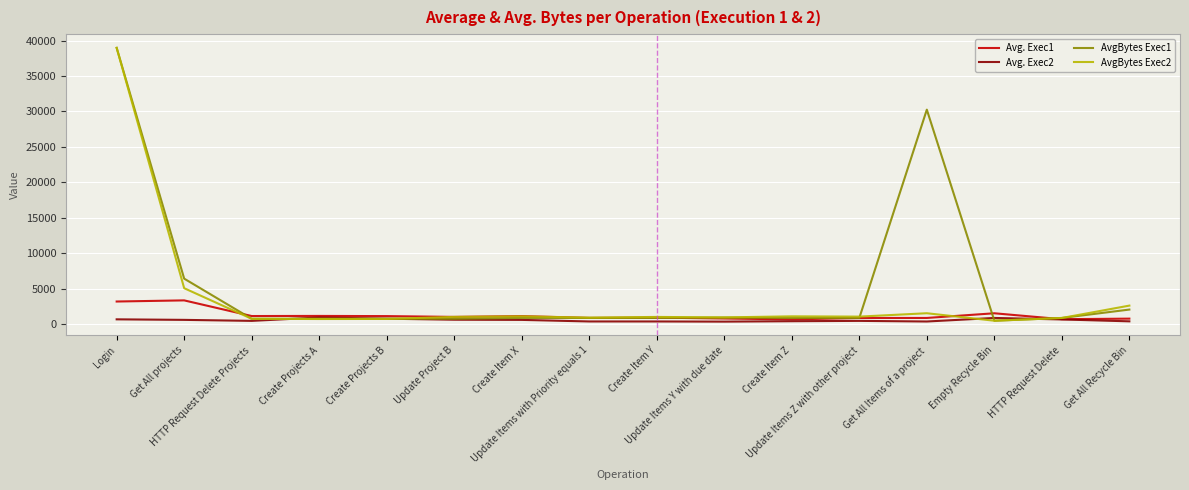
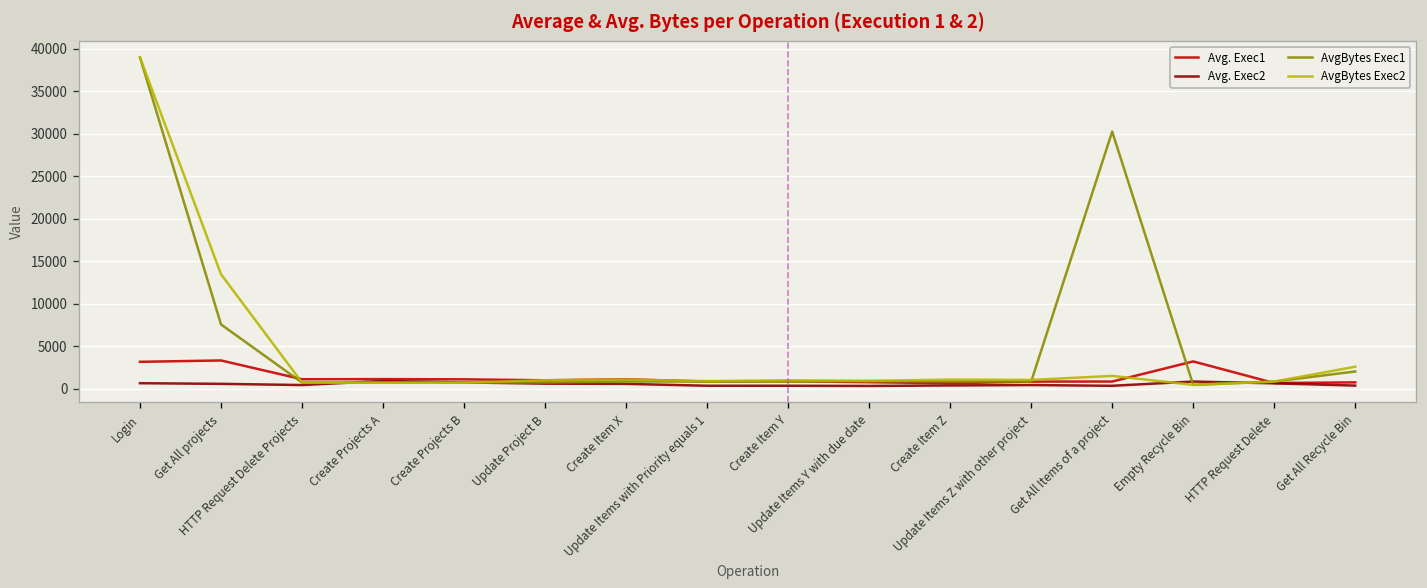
  {
    "Avg. Exec1": {
      "Login": 3000,
      "Get All projects": 3000,
      "HTTP Request Delete Projects": 1000,
      "Create Projects B": 1000,
      "Get All Items of a project": 1000,
-     "Empty Recycle Bin": 2000,
+     "Empty Recycle Bin": 3000,
      "Get All Recycle Bin": 1000
    },
    "Avg. Exec2": {
      "Login": 1000,
      "Get All projects": 1000,
      "Update Items with Priority equals 1": 0,
      "Create Item Y": 0,
      "Update Items Y with due date": 0,
      "Update Items Z with other project": 0,
      "Get All Items of a project": 0,
      "Empty Recycle Bin": 1000,
      "Get All Recycle Bin": 0
    },
    "AvgBytes Exec1": {
-     "Get All projects": 6000,
+     "Get All projects": 8000,
      "Get All Items of a project": 30000,
      "Get All Recycle Bin": 2000
    },
    "AvgBytes Exec2": {
-     "Get All projects": 5000,
+     "Get All projects": 13000,
      "Get All Items of a project": 2000,
      "Get All Recycle Bin": 3000
    }
  }
